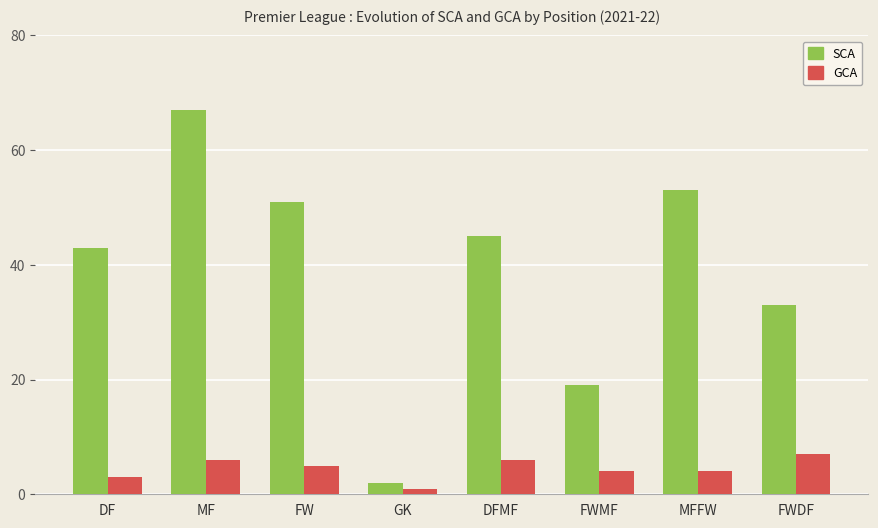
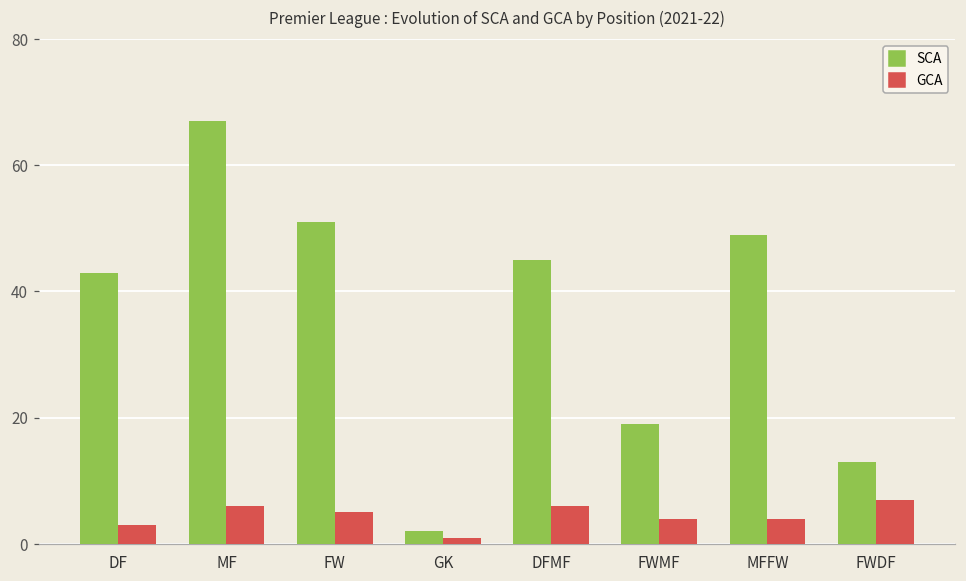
  {
    "SCA": {
      "DF": 43,
      "MF": 67,
      "FW": 51,
      "GK": 2,
      "DFMF": 45,
      "FWMF": 19,
-     "MFFW": 53,
-     "FWDF": 33
+     "MFFW": 49,
+     "FWDF": 13
    },
    "GCA": {
      "DF": 3,
      "MF": 6,
      "FW": 5,
      "GK": 1,
      "DFMF": 6,
      "FWMF": 4,
      "MFFW": 4,
      "FWDF": 7
    }
  }
